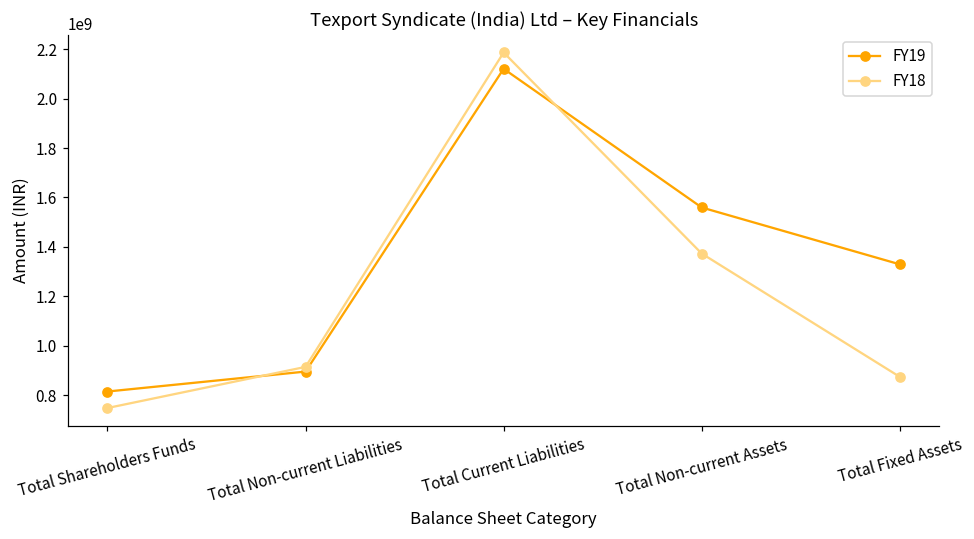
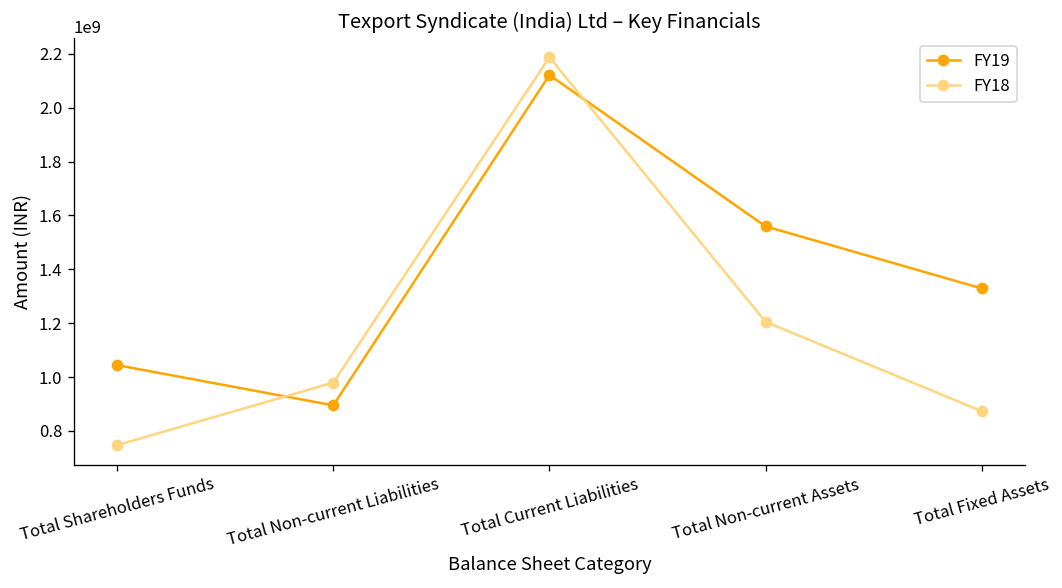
  {
    "FY19": {
-     "Total Shareholders Funds": 810000000,
+     "Total Shareholders Funds": 1040000000,
      "Total Non-current Liabilities": 900000000,
      "Total Current Liabilities": 2120000000,
      "Total Non-current Assets": 1560000000,
      "Total Fixed Assets": 1330000000
    },
    "FY18": {
      "Total Shareholders Funds": 750000000,
-     "Total Non-current Liabilities": 910000000,
+     "Total Non-current Liabilities": 980000000,
      "Total Current Liabilities": 2190000000,
-     "Total Non-current Assets": 1370000000,
+     "Total Non-current Assets": 1210000000,
      "Total Fixed Assets": 870000000
    }
  }
